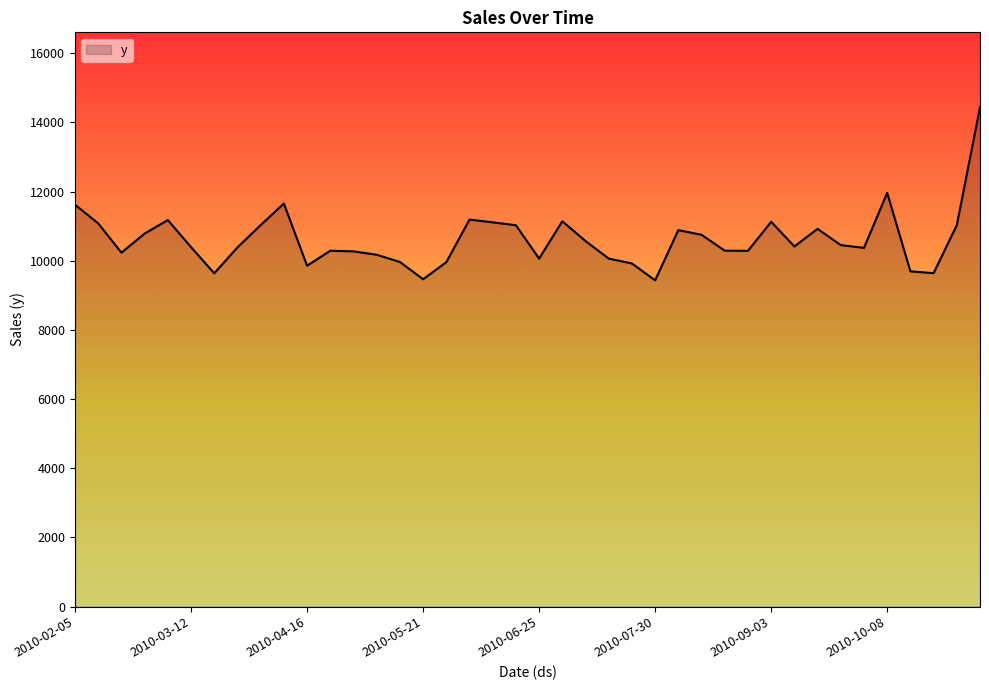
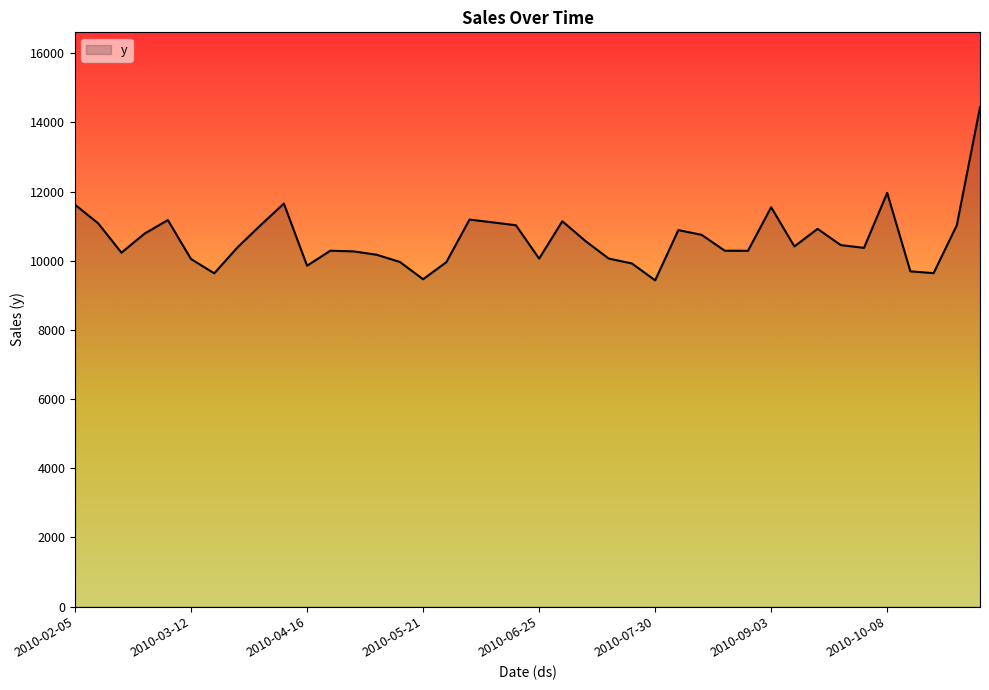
  {
    "2010-02-05": 11600,
-   "2010-03-12": 10400,
+   "2010-03-12": 10000,
    "2010-04-16": 9900,
    "2010-05-21": 9500,
    "2010-06-25": 10100,
    "2010-07-30": 9400,
-   "2010-09-03": 11100,
+   "2010-09-03": 11500,
    "2010-10-08": 12000
  }
